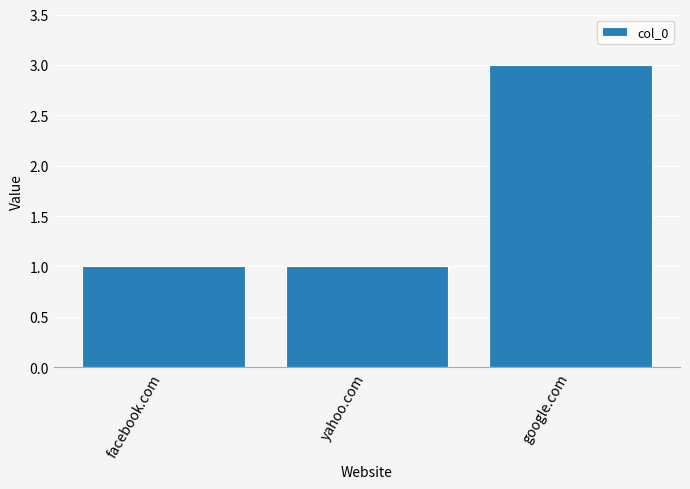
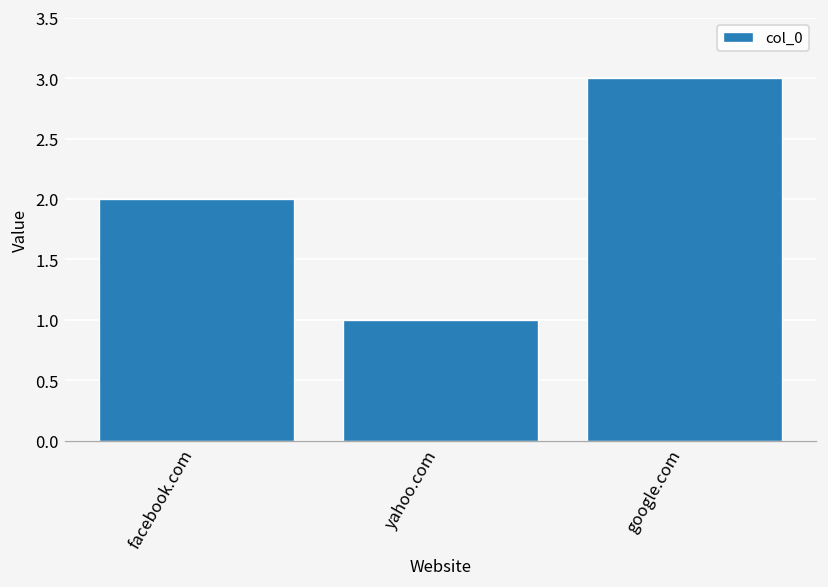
  {
-   "facebook.com": 1,
+   "facebook.com": 2,
    "yahoo.com": 1,
    "google.com": 3
  }
